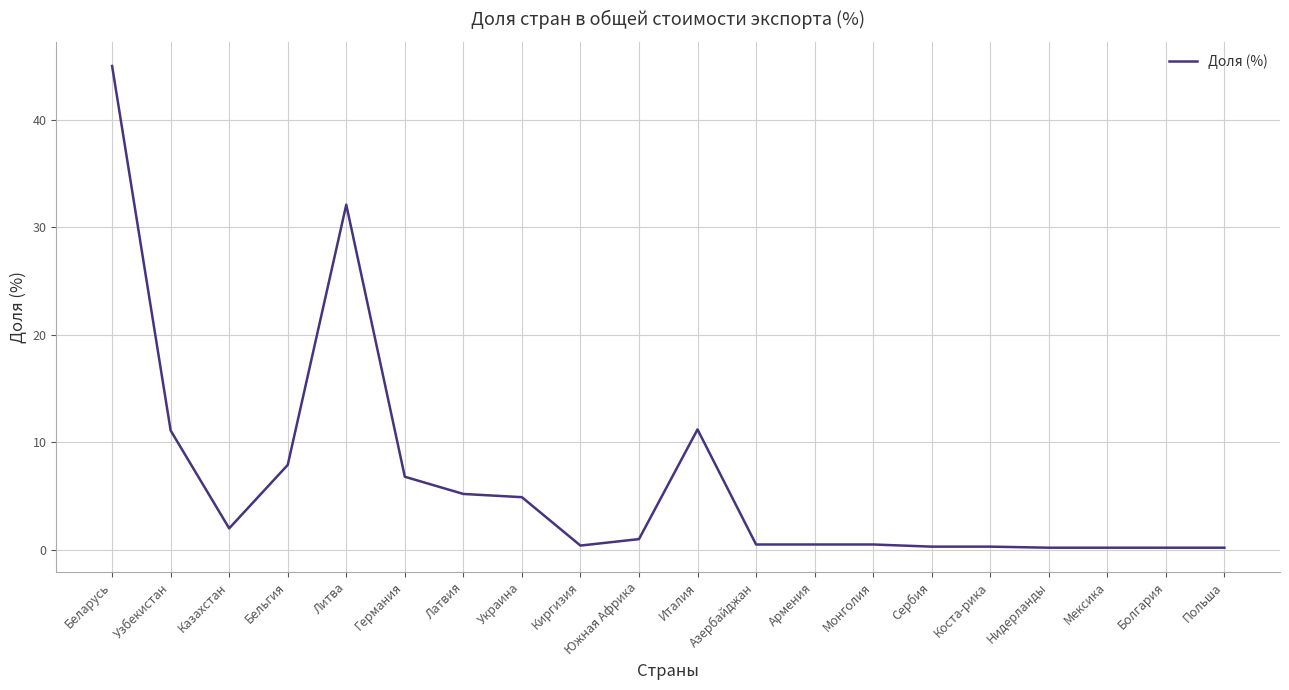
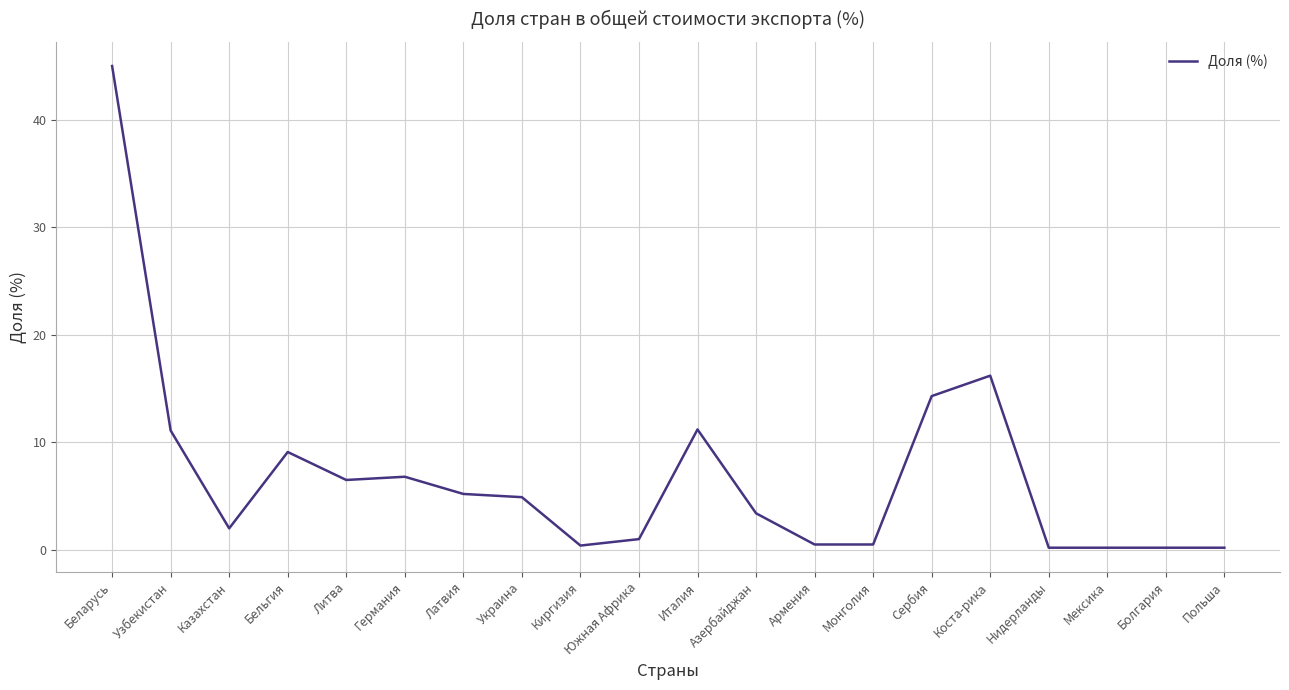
  {
    "Беларусь": 45.0,
    "Узбекистан": 11.1,
    "Казахстан": 2.0,
-   "Бельгия": 7.9,
-   "Литва": 32.1,
+   "Бельгия": 9.1,
+   "Литва": 6.5,
    "Германия": 6.8,
    "Латвия": 5.2,
    "Украина": 4.9,
    "Киргизия": 0.4,
    "Южная Африка": 1.0,
    "Италия": 11.2,
-   "Азербайджан": 0.5,
+   "Азербайджан": 3.4,
    "Армения": 0.5,
    "Монголия": 0.5,
-   "Сербия": 0.3,
-   "Коста-рика": 0.3,
+   "Сербия": 14.3,
+   "Коста-рика": 16.2,
    "Нидерланды": 0.2,
    "Мексика": 0.2,
    "Болгария": 0.2,
    "Польша": 0.2
  }
